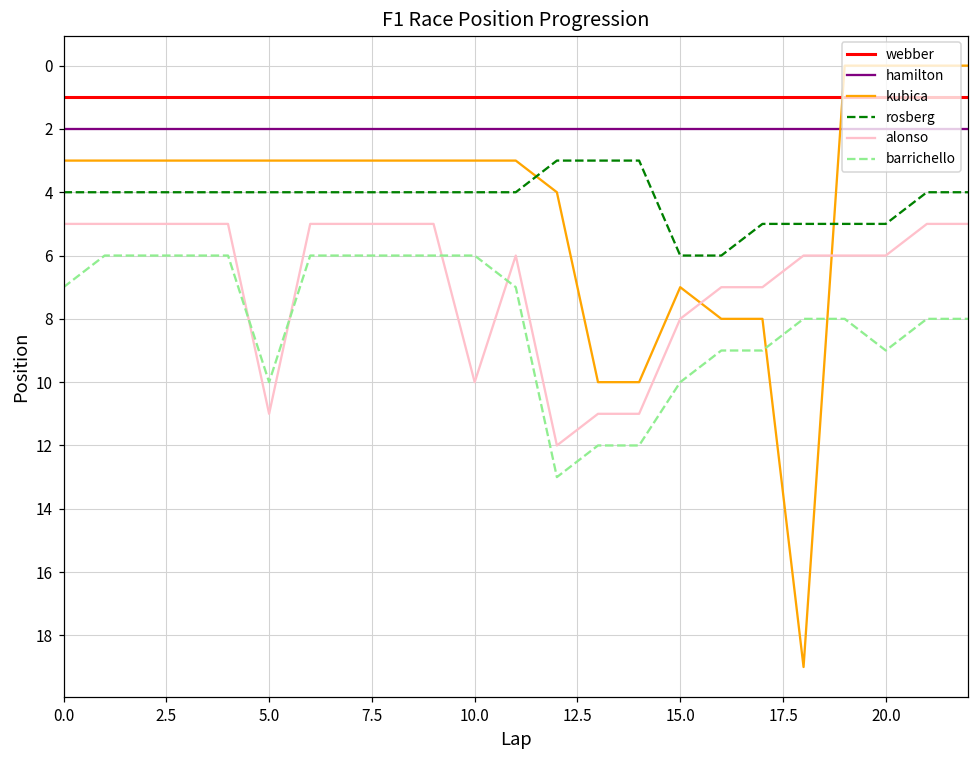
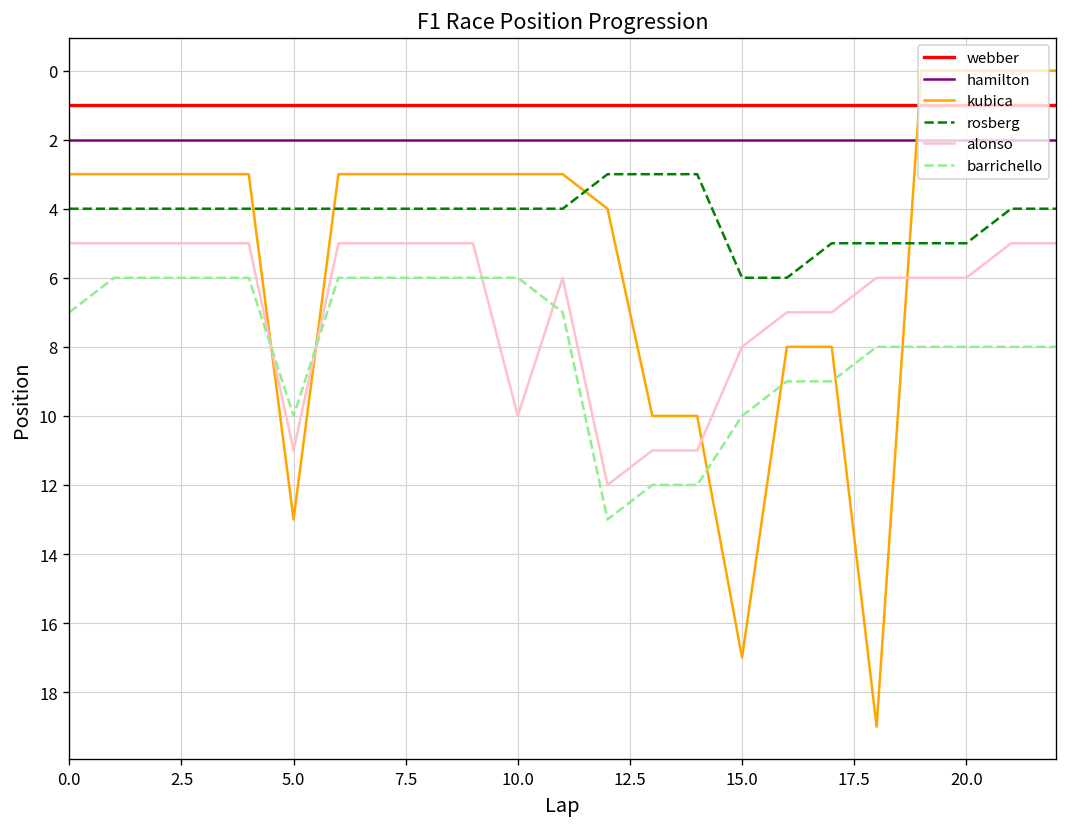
  {
    "webber": {
      "0.0": 1,
      "5.0": 1,
      "10.0": 1,
      "15.0": 1
    },
    "hamilton": {
      "0.0": 2,
      "5.0": 2,
      "10.0": 2,
      "15.0": 2
    },
    "kubica": {
      "0.0": 3,
-     "5.0": 3,
+     "5.0": 13,
      "10.0": 3,
-     "15.0": 7
+     "15.0": 17
    },
    "rosberg": {
      "0.0": 4,
      "5.0": 4,
      "10.0": 4,
      "15.0": 6,
      "20.0": 5
    },
    "alonso": {
      "0.0": 5,
      "5.0": 11,
      "10.0": 10,
      "15.0": 8,
      "20.0": 6
    },
    "barrichello": {
      "0.0": 7,
      "5.0": 10,
      "10.0": 6,
      "15.0": 10,
-     "20.0": 9
+     "20.0": 8
    }
  }
